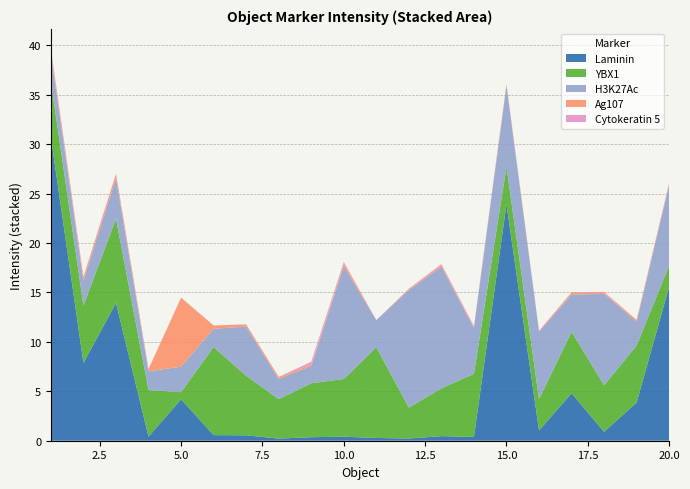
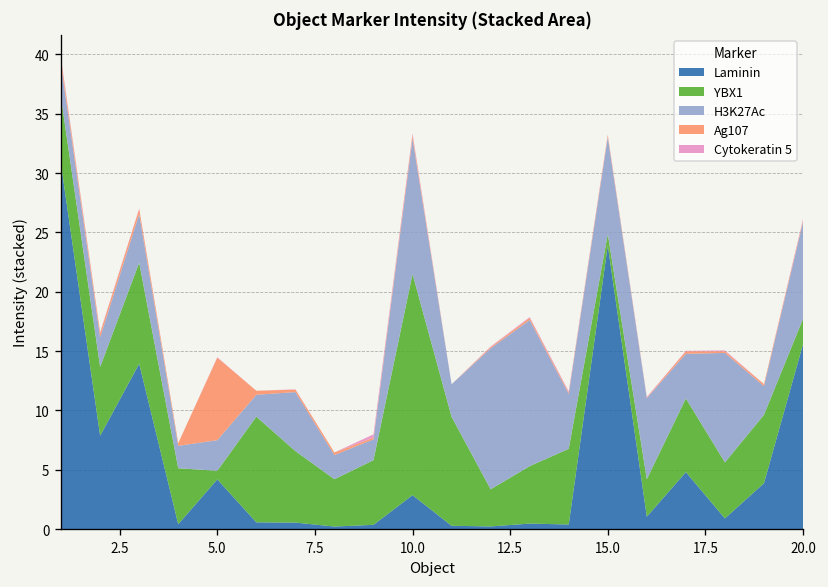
  {
    "Laminin": {
      "5.0": 4,
-     "10.0": 0,
+     "10.0": 3,
      "15.0": 24,
      "20.0": 16
    },
    "YBX1": {
      "5.0": 1,
-     "10.0": 6,
-     "15.0": 4,
+     "10.0": 19,
+     "15.0": 1,
      "20.0": 2
    },
    "H3K27Ac": {
      "5.0": 3,
      "10.0": 11
    }
  }
